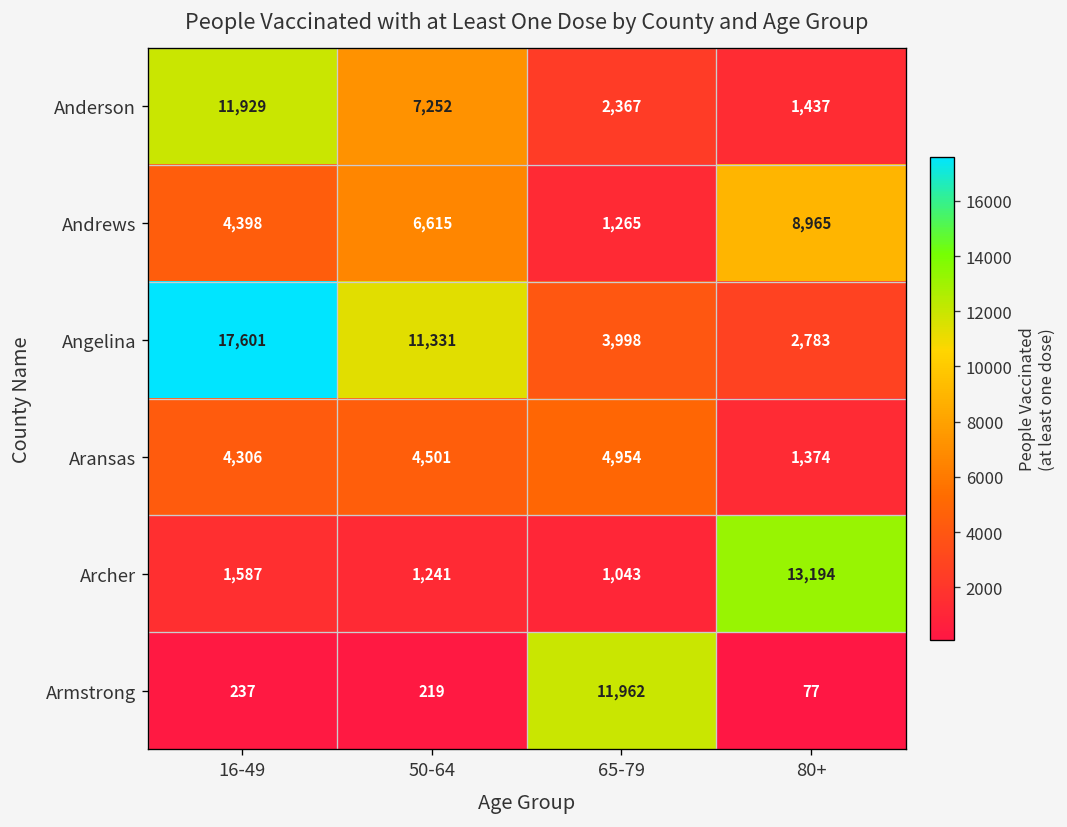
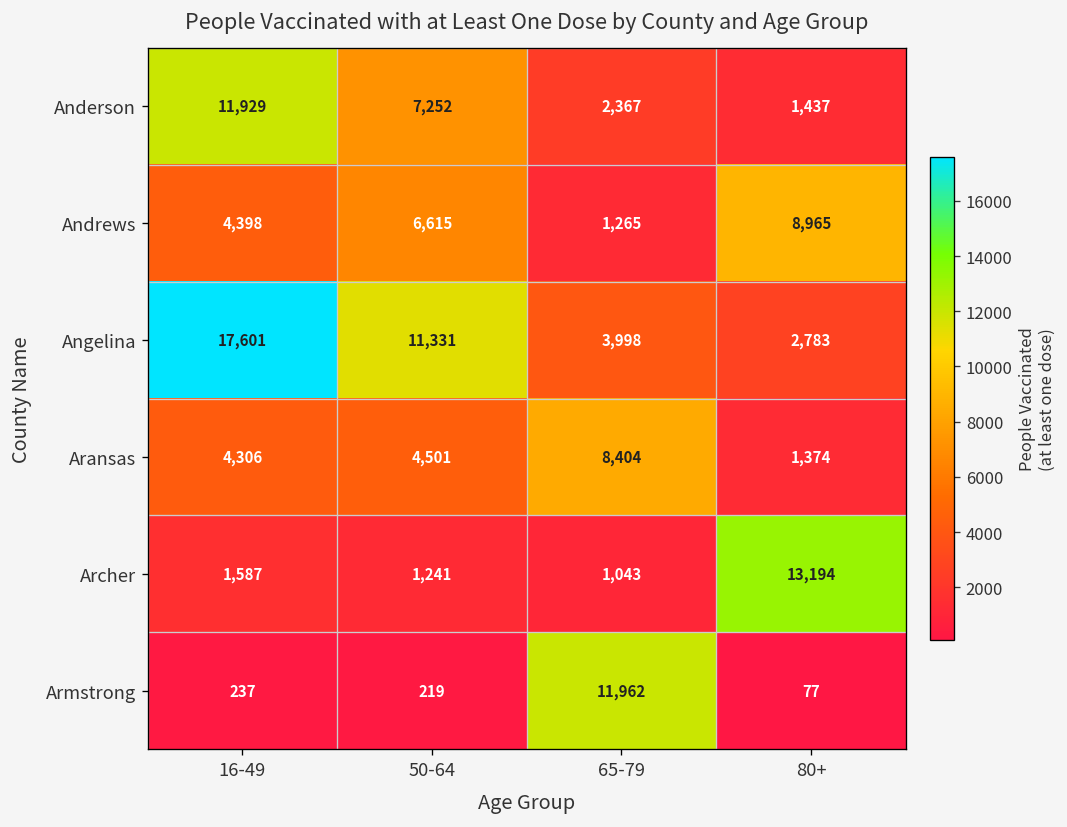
  {
    "Anderson": {
      "16-49": "11,929",
      "50-64": "7,252",
      "65-79": "2,367",
      "80+": "1,437"
    },
    "Andrews": {
      "16-49": "4,398",
      "50-64": "6,615",
      "65-79": "1,265",
      "80+": "8,965"
    },
    "Angelina": {
      "16-49": "17,601",
      "50-64": "11,331",
      "65-79": "3,998",
      "80+": "2,783"
    },
    "Aransas": {
      "16-49": "4,306",
      "50-64": "4,501",
-     "65-79": "4,954",
+     "65-79": "8,404",
      "80+": "1,374"
    },
    "Archer": {
      "16-49": "1,587",
      "50-64": "1,241",
      "65-79": "1,043",
      "80+": "13,194"
    },
    "Armstrong": {
      "16-49": "237",
      "50-64": "219",
      "65-79": "11,962",
      "80+": "77"
    }
  }
